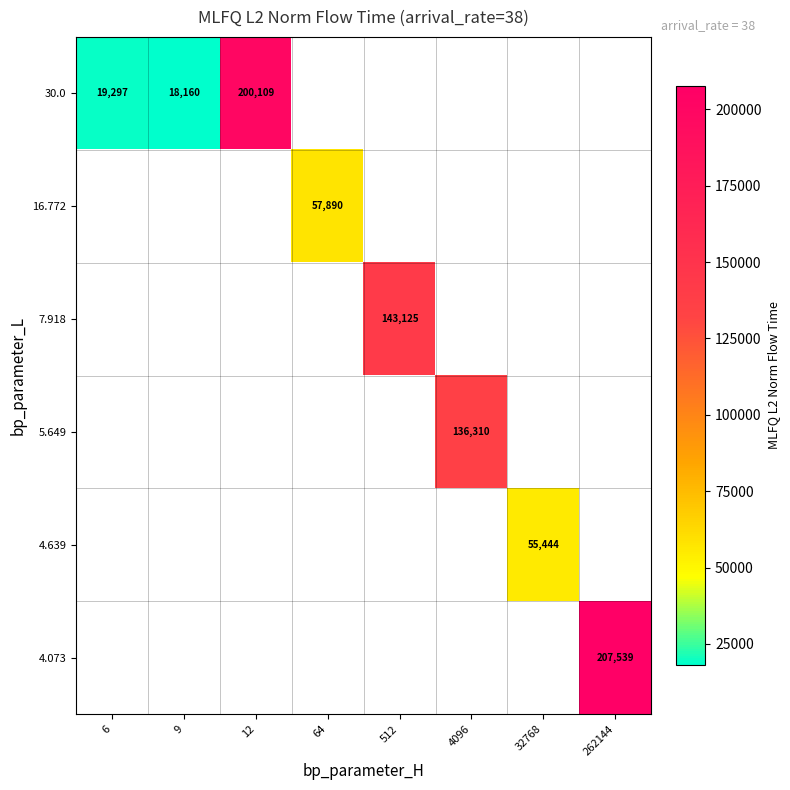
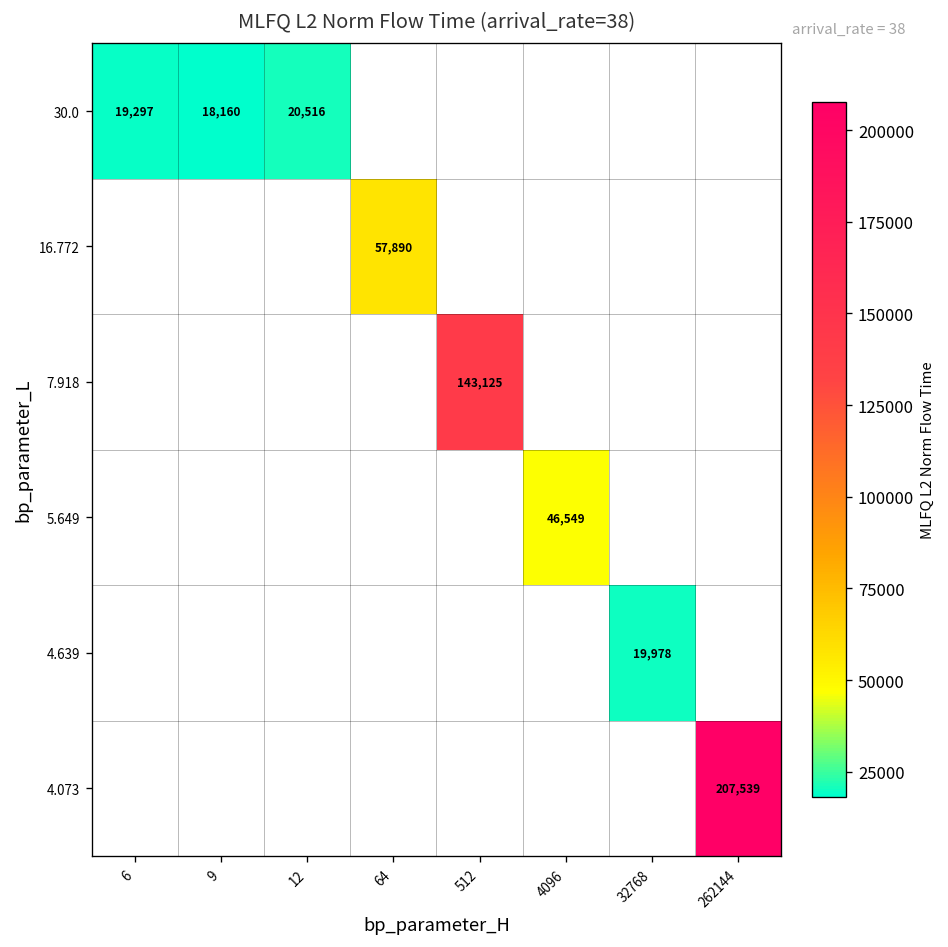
  {
    "30.0": {
      "6": "19,297",
      "9": "18,160",
-     "12": "200,109"
+     "12": "20,516"
    },
    "16.772": {
      "64": "57,890"
    },
    "7.918": {
      "512": "143,125"
    },
    "5.649": {
-     "4096": "136,310"
+     "4096": "46,549"
    },
    "4.639": {
-     "32768": "55,444"
+     "32768": "19,978"
    },
    "4.073": {
      "262144": "207,539"
    }
  }
